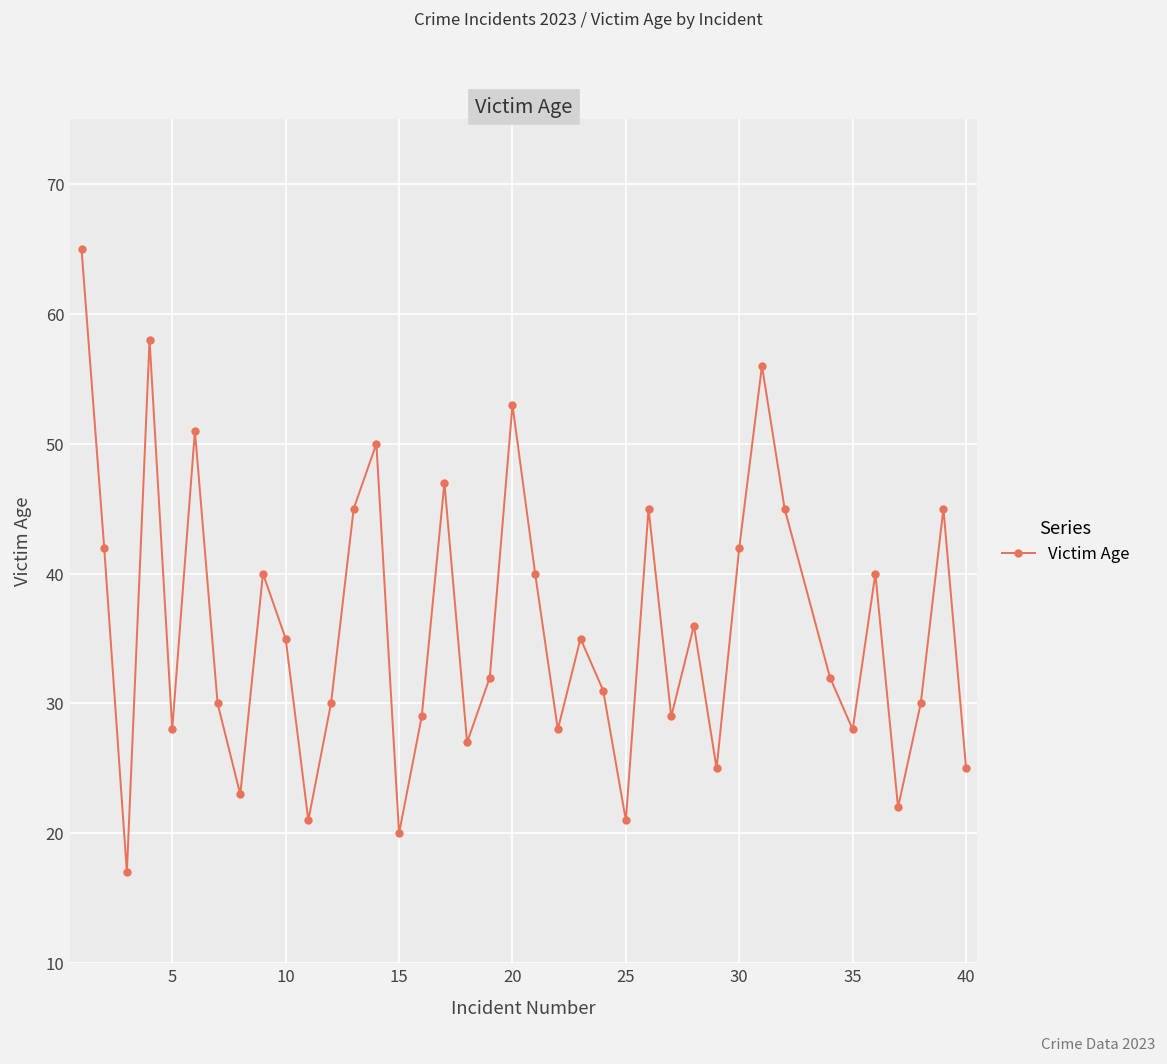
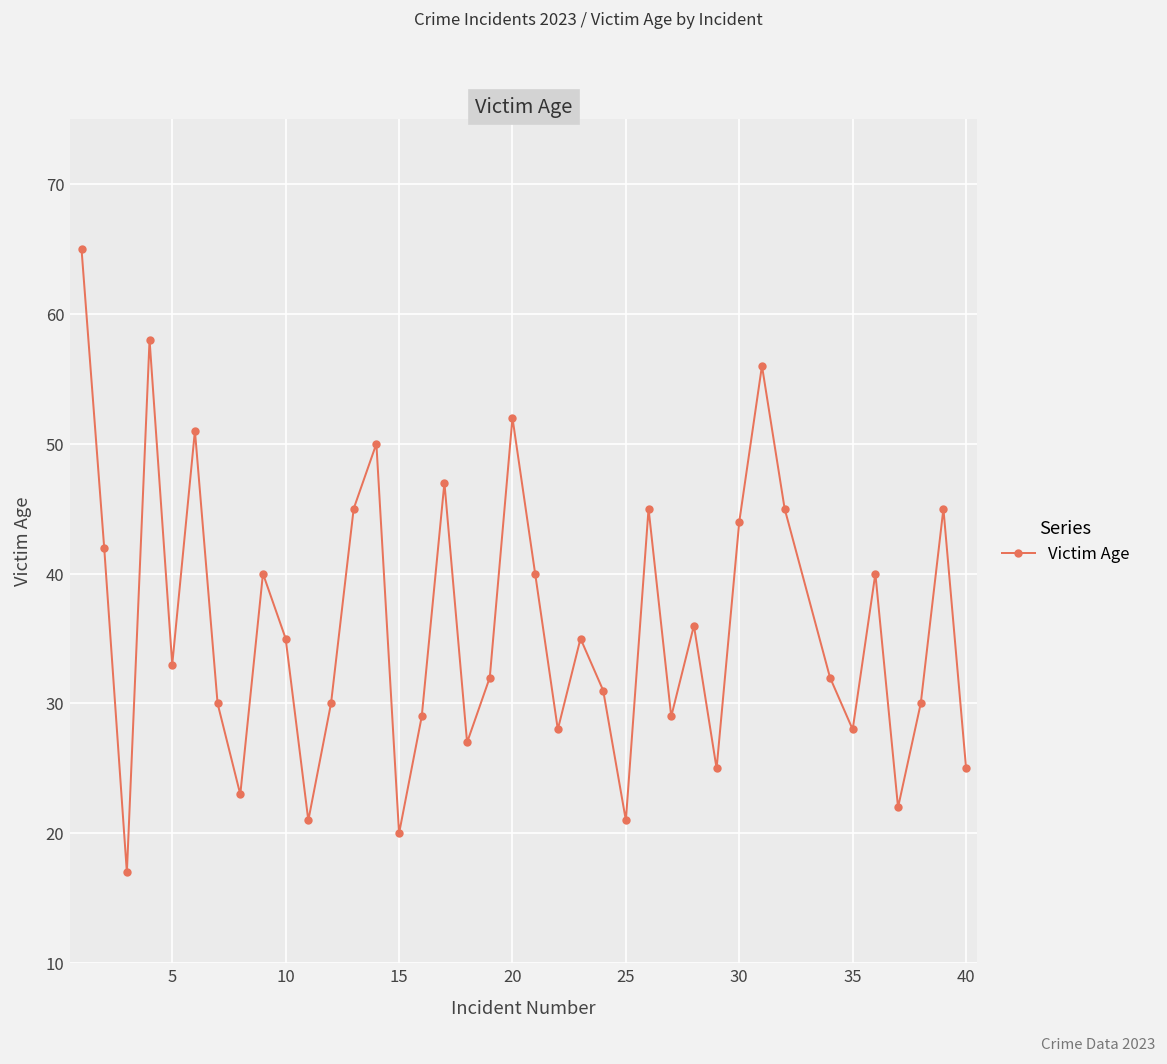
  {
-   "5": 28,
+   "5": 33,
    "10": 35,
    "15": 20,
-   "20": 53,
+   "20": 52,
    "25": 21,
-   "30": 42,
+   "30": 44,
    "35": 28,
    "40": 25
  }
